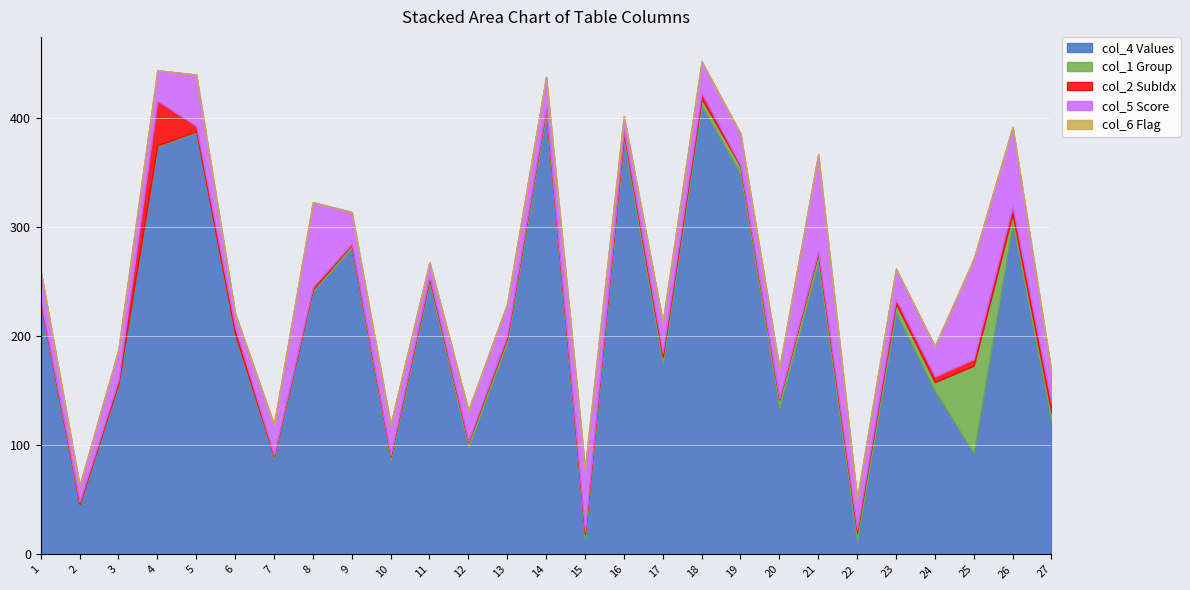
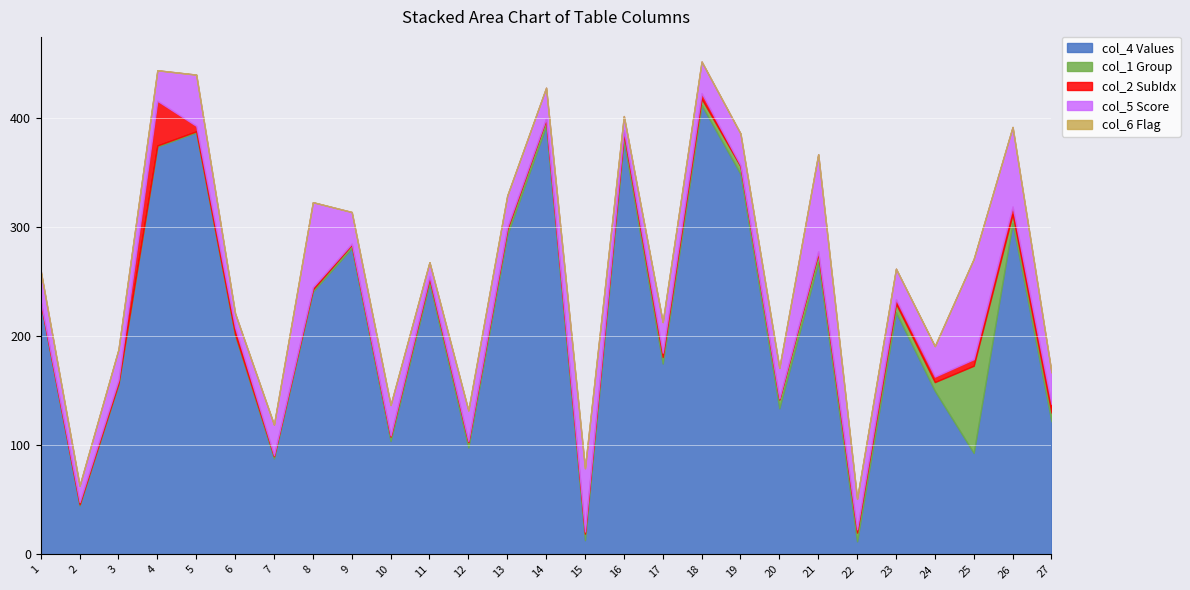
  {
    "col_4 Values": {
      "9": 281,
-     "10": 86,
+     "10": 104,
      "11": 249,
      "12": 98,
-     "13": 194,
-     "14": 403,
+     "13": 293,
+     "14": 393,
      "15": 13,
      "16": 380,
      "17": 175,
      "18": 412,
      "19": 349,
      "20": 134,
      "21": 268,
      "22": 12,
      "23": 222,
      "24": 150,
      "25": 93,
      "26": 304,
      "27": 122
    },
    "col_1 Group": {
      "16": 6,
      "17": 6,
      "18": 6,
      "22": 8,
      "23": 8,
      "24": 8,
      "25": 80,
      "26": 8,
      "27": 8
    },
    "col_2 SubIdx": {
      "3": 3,
      "4": 41,
      "5": 5,
      "6": 6,
      "16": 3,
      "17": 4,
      "18": 5,
      "22": 3,
      "23": 4,
      "24": 5,
      "25": 6,
      "26": 7,
      "27": 8
    }
  }
